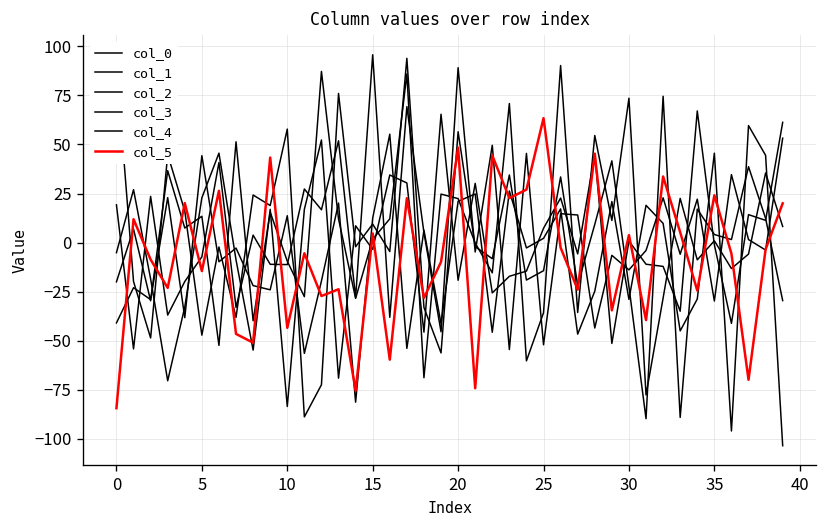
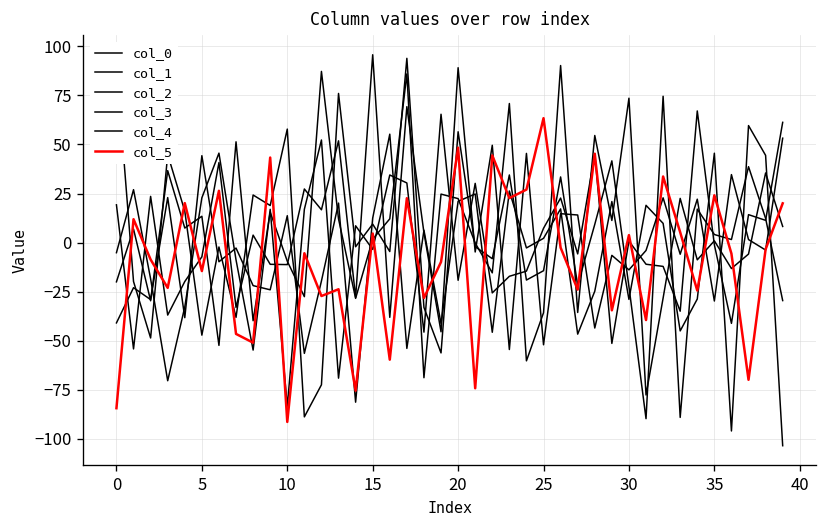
  {
    "col_5": {
      "0": -84,
      "5": -14,
-     "10": -43,
+     "10": -91,
      "15": 5,
      "20": 48,
      "25": 63,
      "30": 4,
      "35": 24
    }
  }
